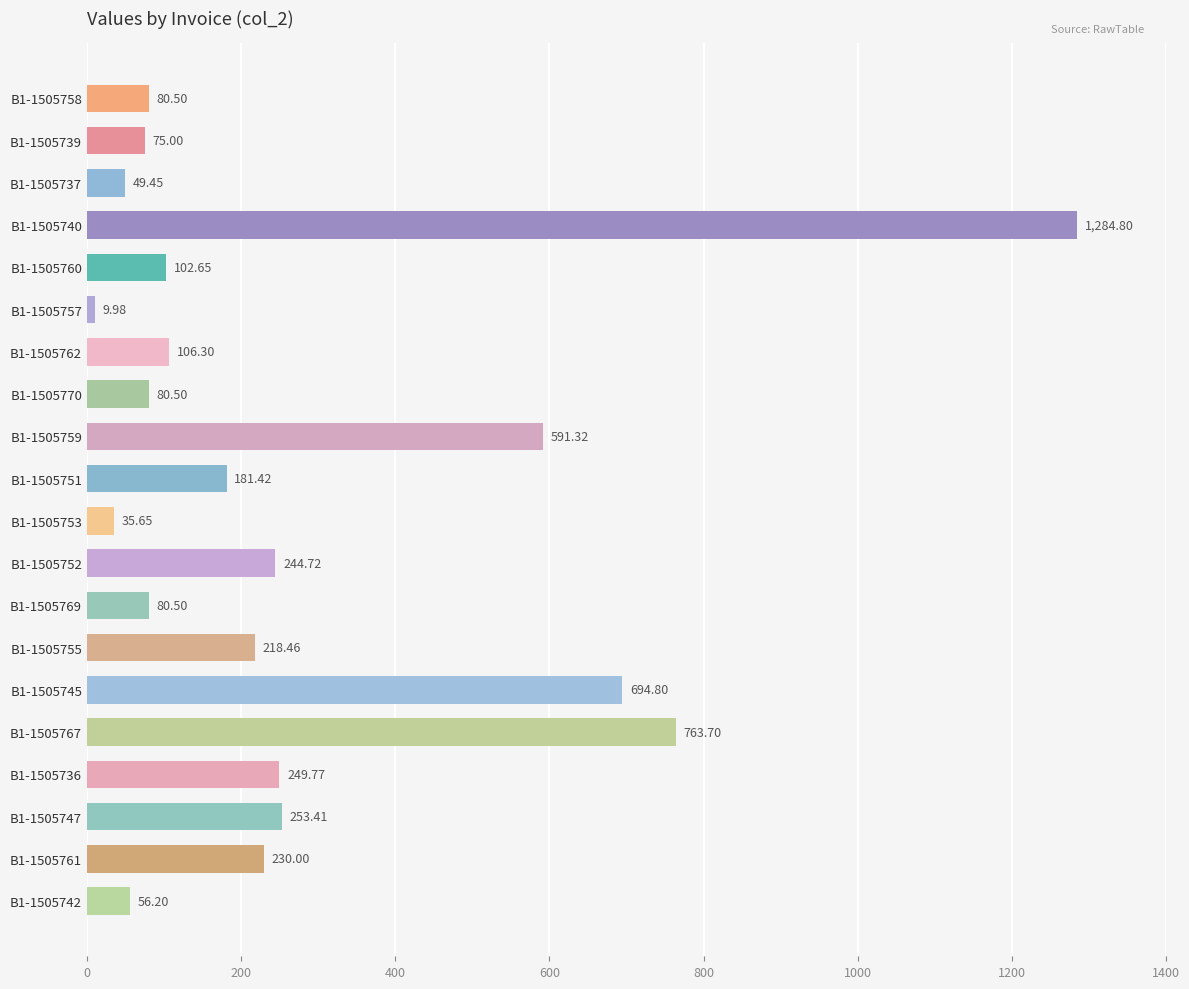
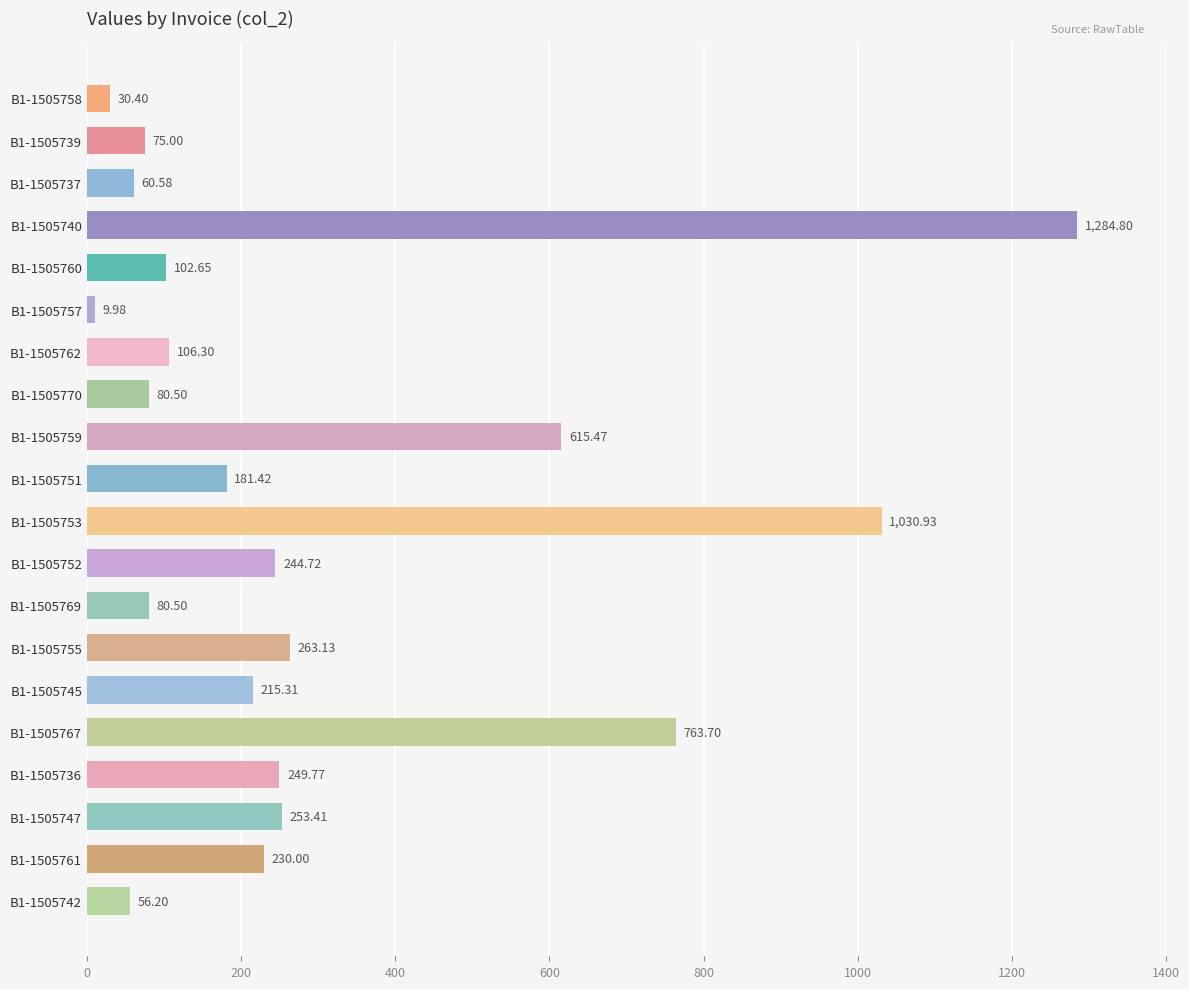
  {
-   "B1-1505758": "80.50",
+   "B1-1505758": "30.40",
    "B1-1505739": "75.00",
-   "B1-1505737": "49.45",
+   "B1-1505737": "60.58",
    "B1-1505740": "1,284.80",
    "B1-1505760": "102.65",
    "B1-1505757": "9.98",
    "B1-1505762": "106.30",
    "B1-1505770": "80.50",
-   "B1-1505759": "591.32",
+   "B1-1505759": "615.47",
    "B1-1505751": "181.42",
-   "B1-1505753": "35.65",
+   "B1-1505753": "1,030.93",
    "B1-1505752": "244.72",
    "B1-1505769": "80.50",
-   "B1-1505755": "218.46",
-   "B1-1505745": "694.80",
+   "B1-1505755": "263.13",
+   "B1-1505745": "215.31",
    "B1-1505767": "763.70",
    "B1-1505736": "249.77",
    "B1-1505747": "253.41",
    "B1-1505761": "230.00",
    "B1-1505742": "56.20"
  }
